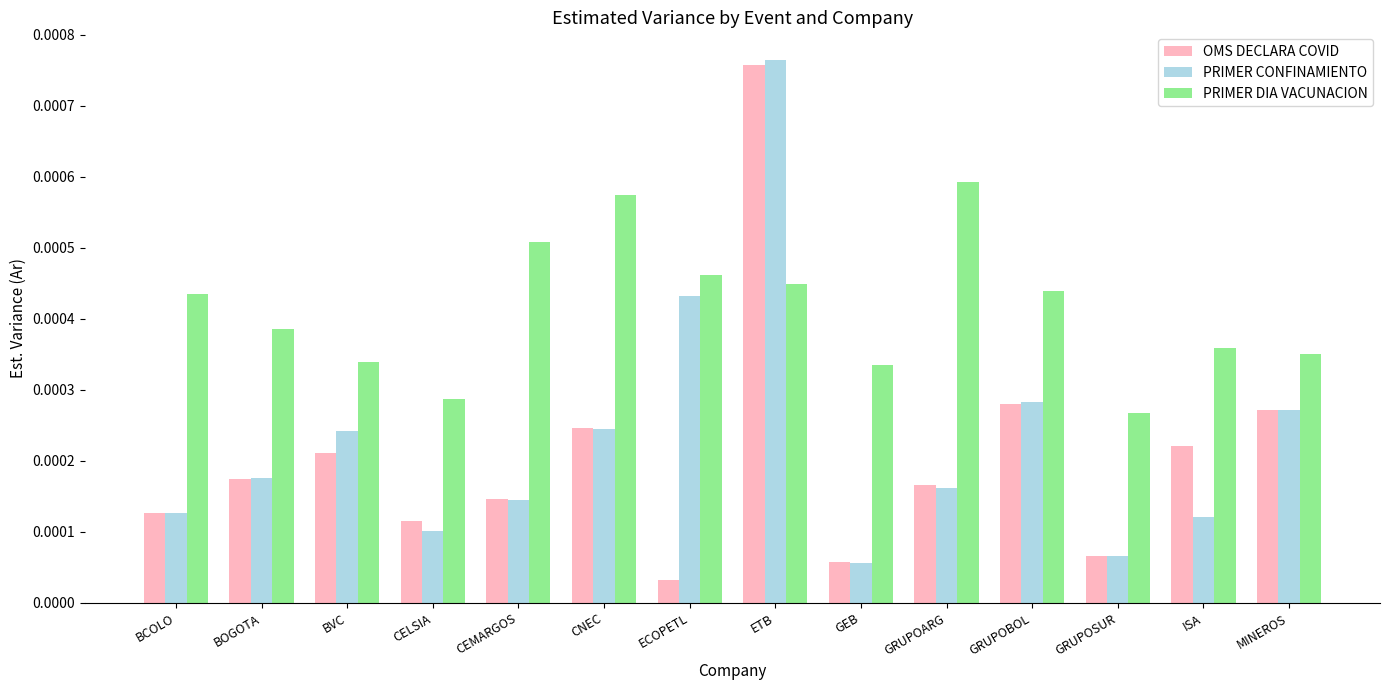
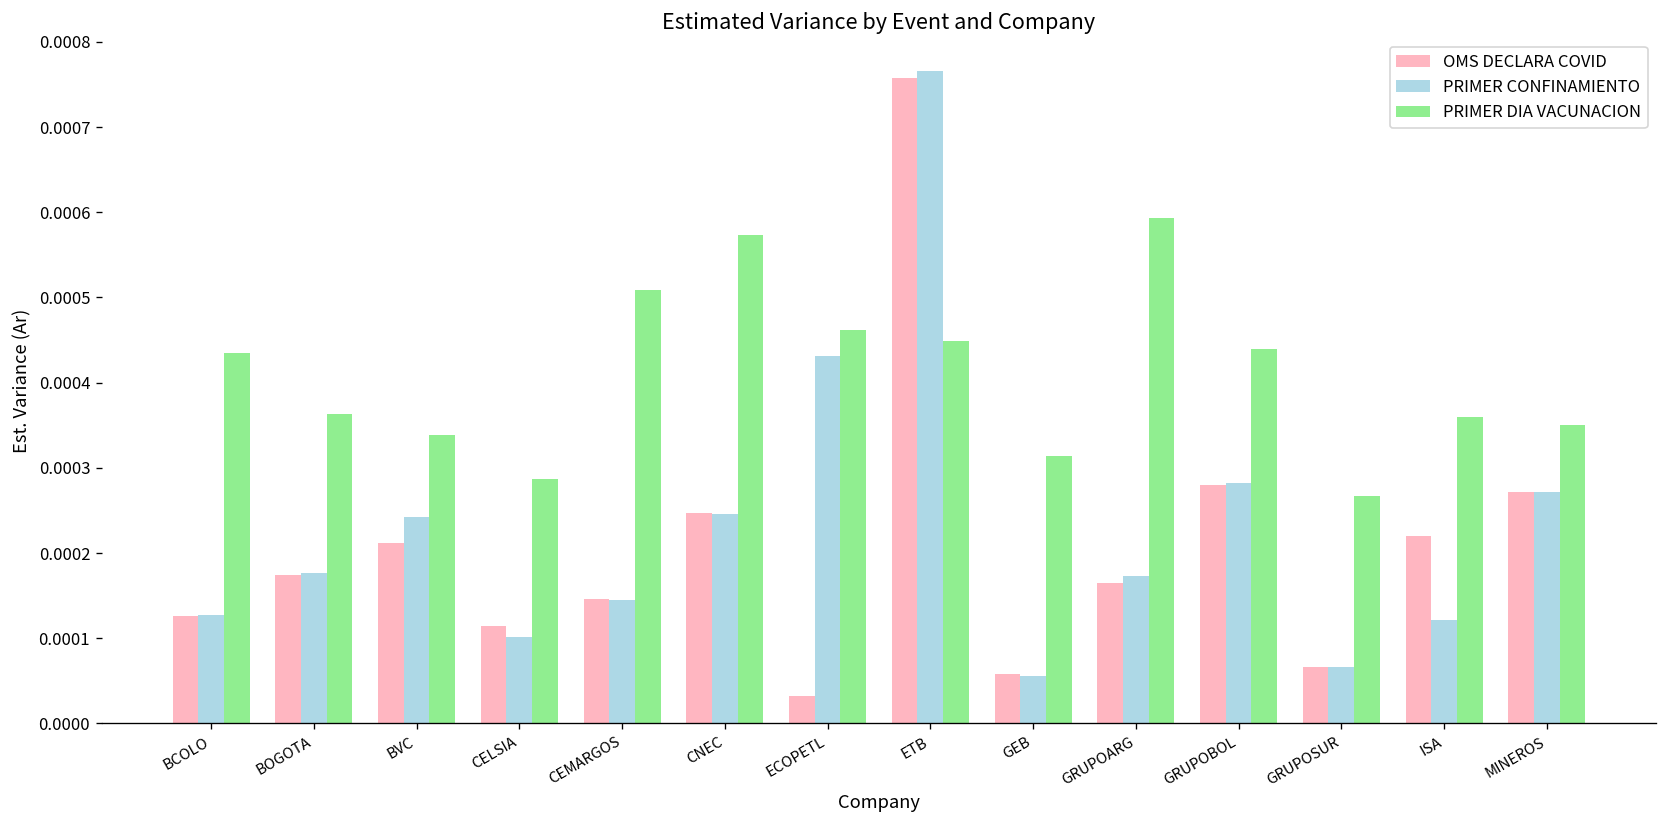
  {
    "OMS DECLARA COVID": {
      "BCOLO": 0.00013,
      "BOGOTA": 0.00017,
      "BVC": 0.00021,
      "CELSIA": 0.00011,
      "CEMARGOS": 0.00015,
      "CNEC": 0.00025,
      "ECOPETL": 0.00003,
      "ETB": 0.00076,
      "GEB": 0.00006,
      "GRUPOARG": 0.00017,
      "GRUPOBOL": 0.00028,
      "GRUPOSUR": 0.00007,
      "ISA": 0.00022,
      "MINEROS": 0.00027
    },
    "PRIMER CONFINAMIENTO": {
      "BCOLO": 0.00013,
      "BOGOTA": 0.00018,
      "BVC": 0.00024,
      "CELSIA": 0.00010,
      "CEMARGOS": 0.00015,
      "CNEC": 0.00025,
      "ECOPETL": 0.00043,
      "ETB": 0.00077,
      "GEB": 0.00006,
-     "GRUPOARG": 0.00016,
+     "GRUPOARG": 0.00017,
      "GRUPOBOL": 0.00028,
      "GRUPOSUR": 0.00007,
      "ISA": 0.00012,
      "MINEROS": 0.00027
    },
    "PRIMER DIA VACUNACION": {
      "BCOLO": 0.00044,
-     "BOGOTA": 0.00039,
+     "BOGOTA": 0.00036,
      "BVC": 0.00034,
      "CELSIA": 0.00029,
      "CEMARGOS": 0.00051,
      "CNEC": 0.00057,
      "ECOPETL": 0.00046,
      "ETB": 0.00045,
-     "GEB": 0.00033,
+     "GEB": 0.00031,
      "GRUPOARG": 0.00059,
      "GRUPOBOL": 0.00044,
      "GRUPOSUR": 0.00027,
      "ISA": 0.00036,
      "MINEROS": 0.00035
    }
  }
